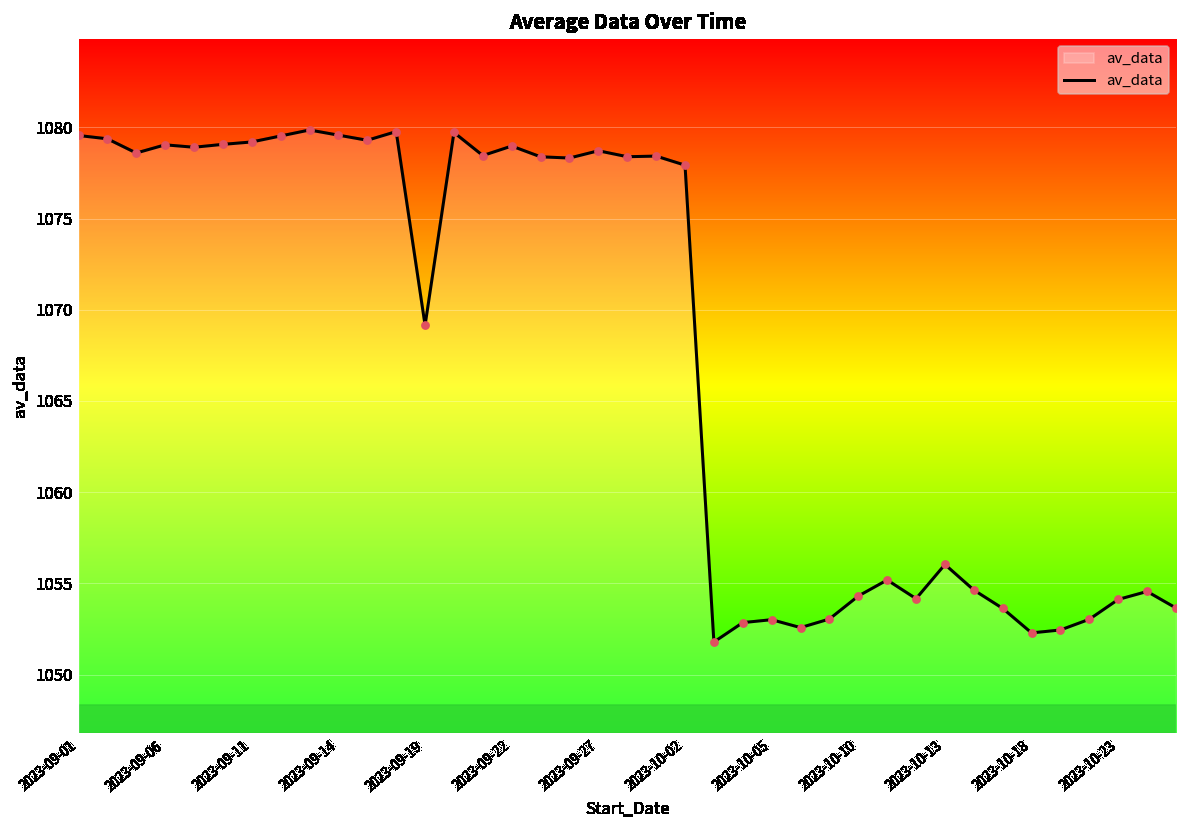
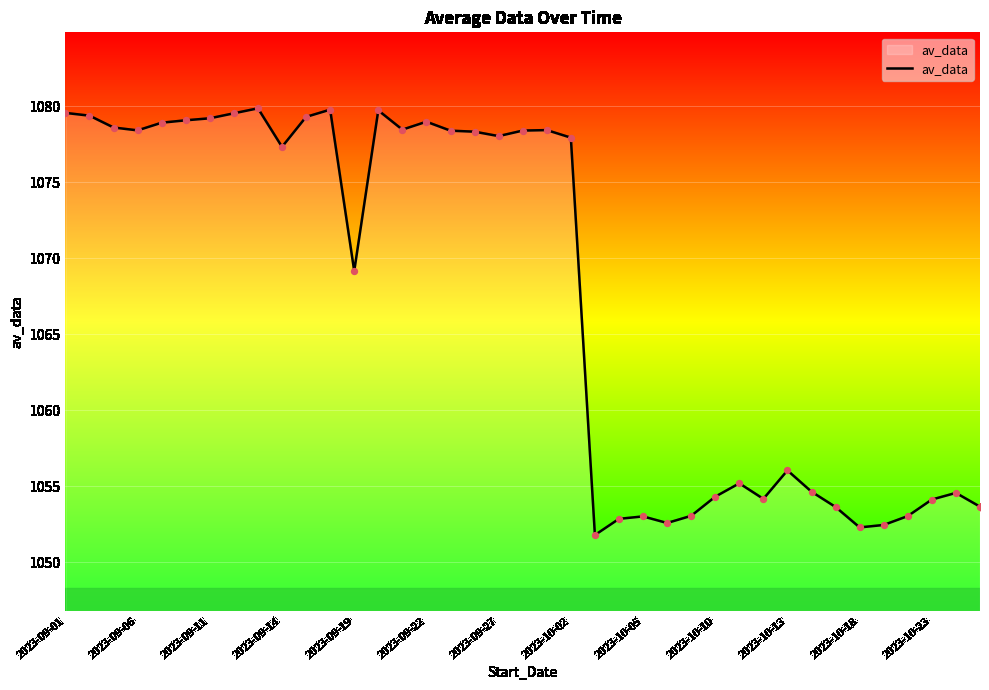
  {
    "2023-09-01": 1079.6,
-   "2023-09-06": 1079.0,
+   "2023-09-06": 1078.4,
    "2023-09-11": 1079.2,
-   "2023-09-14": 1079.6,
+   "2023-09-14": 1077.3,
    "2023-09-19": 1069.1,
    "2023-09-22": 1079.0,
-   "2023-09-27": 1078.7,
+   "2023-09-27": 1078.0,
    "2023-10-02": 1077.9,
    "2023-10-05": 1053.0,
    "2023-10-10": 1054.3,
    "2023-10-13": 1056.0,
    "2023-10-18": 1052.3,
    "2023-10-23": 1054.1
  }
